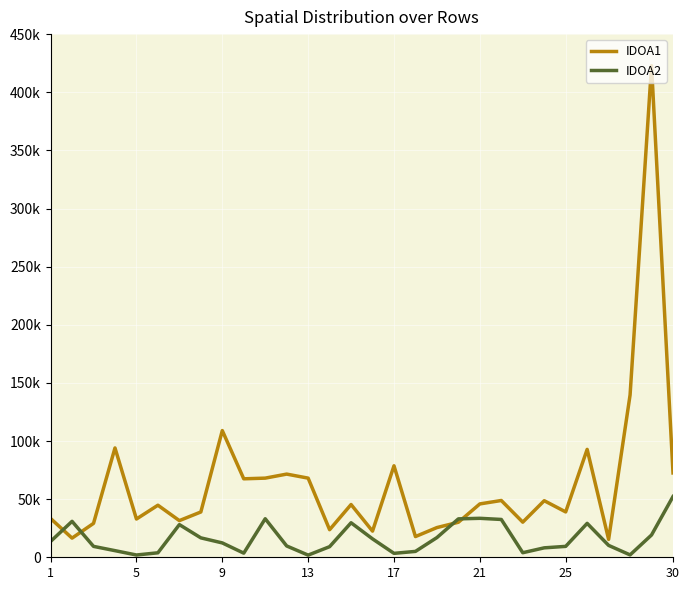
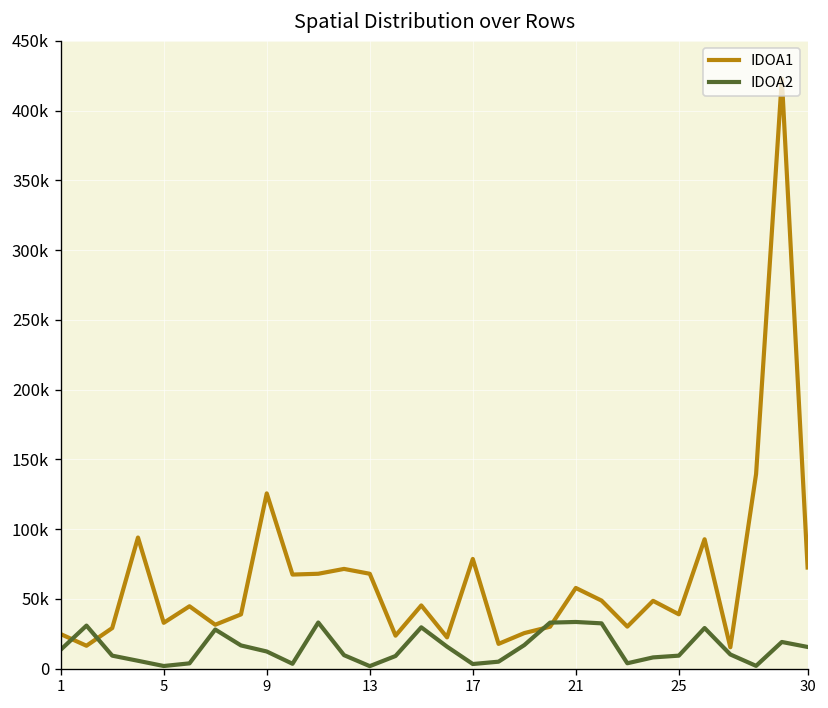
  {
    "IDOA1": {
-     "1": 33000,
+     "1": 25000,
      "5": 33000,
-     "9": 109000,
+     "9": 126000,
      "13": 68000,
      "17": 79000,
-     "21": 46000,
+     "21": 58000,
      "25": 39000,
      "30": 73000
    },
    "IDOA2": {
      "1": 14000,
      "5": 2000,
      "9": 12000,
      "13": 2000,
      "17": 3000,
      "21": 34000,
      "25": 9000,
-     "30": 52000
+     "30": 16000
    }
  }
